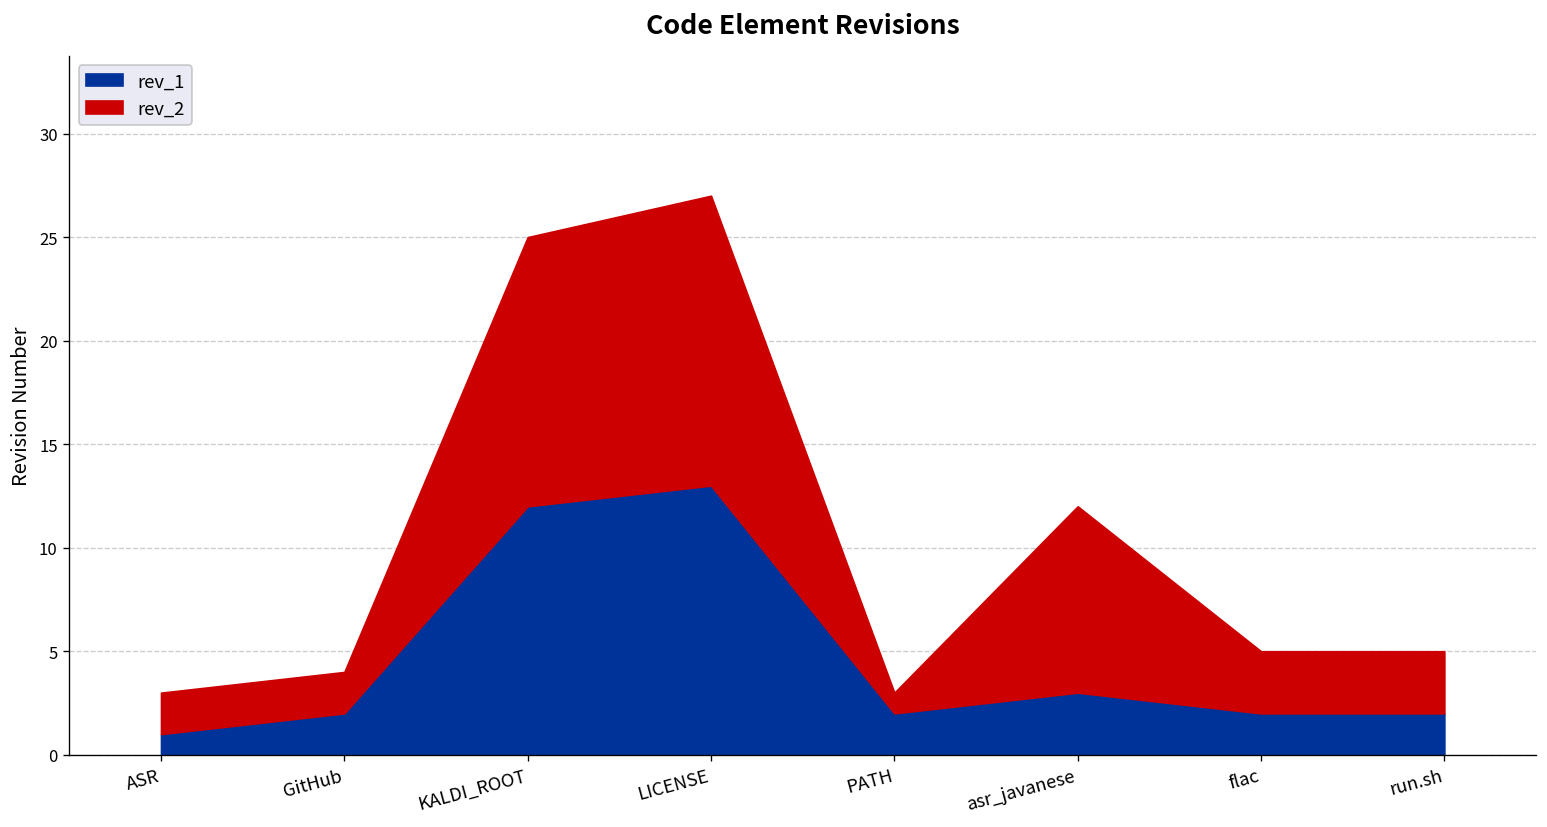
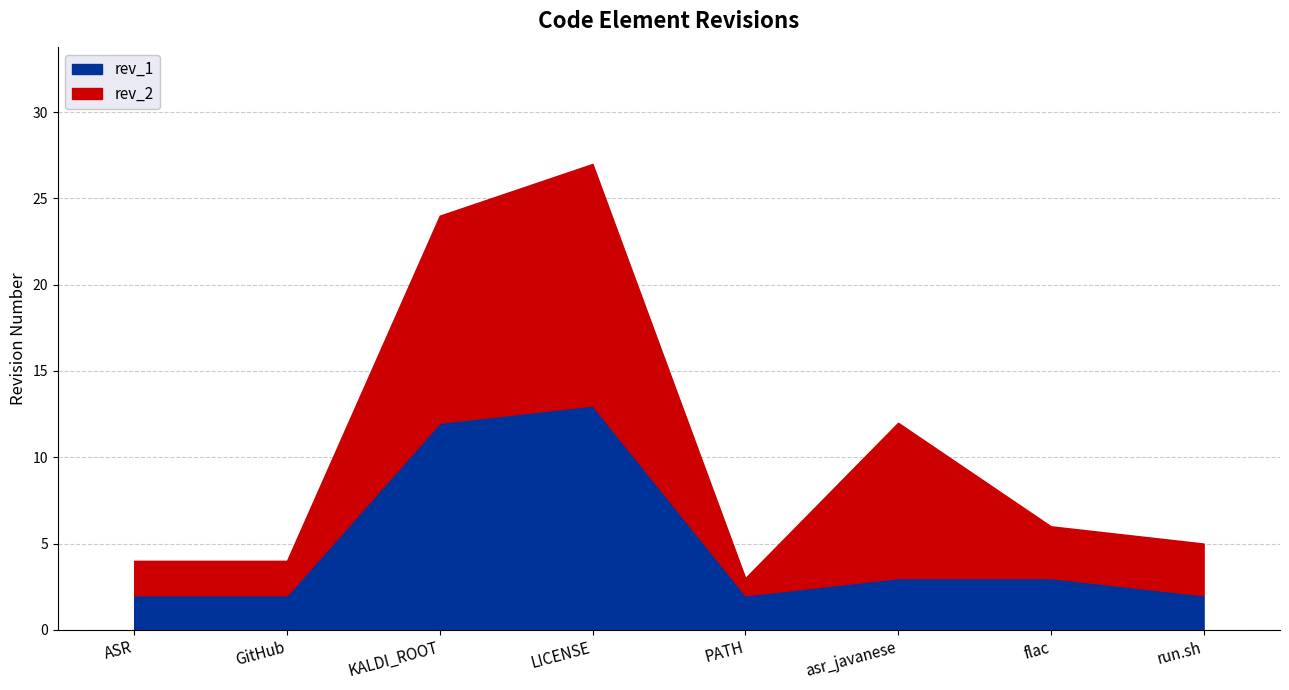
  {
    "rev_1": {
-     "ASR": 1,
-     "flac": 2
+     "ASR": 2,
+     "flac": 3
    },
    "rev_2": {
      "ASR": 2,
      "GitHub": 2,
-     "KALDI_ROOT": 13,
+     "KALDI_ROOT": 12,
      "LICENSE": 14,
      "PATH": 1,
      "asr_javanese": 9,
      "flac": 3,
      "run.sh": 3
    }
  }
